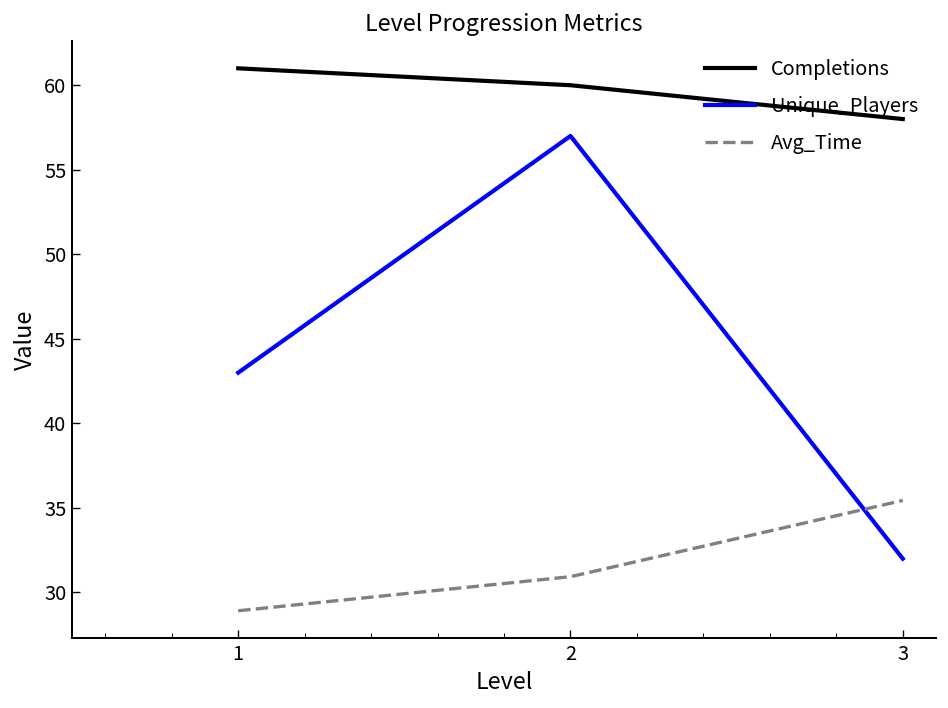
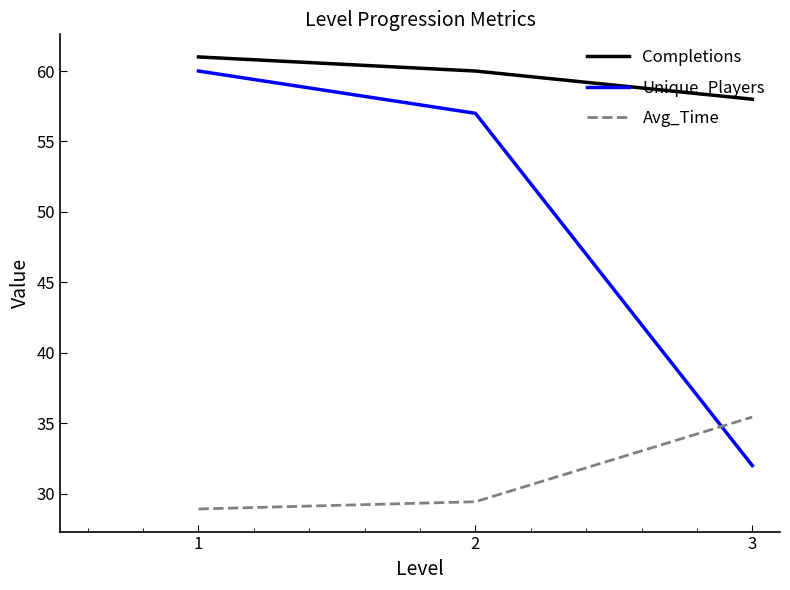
  {
    "Completions": {
      "1": 61.0,
      "2": 60.0,
      "3": 58.0
    },
    "Unique_Players": {
-     "1": 43,
+     "1": 60,
      "2": 57,
      "3": 32
    },
    "Avg_Time": {
      "1": 28.9,
-     "2": 30.9,
+     "2": 29.4,
      "3": 35.4
    }
  }
